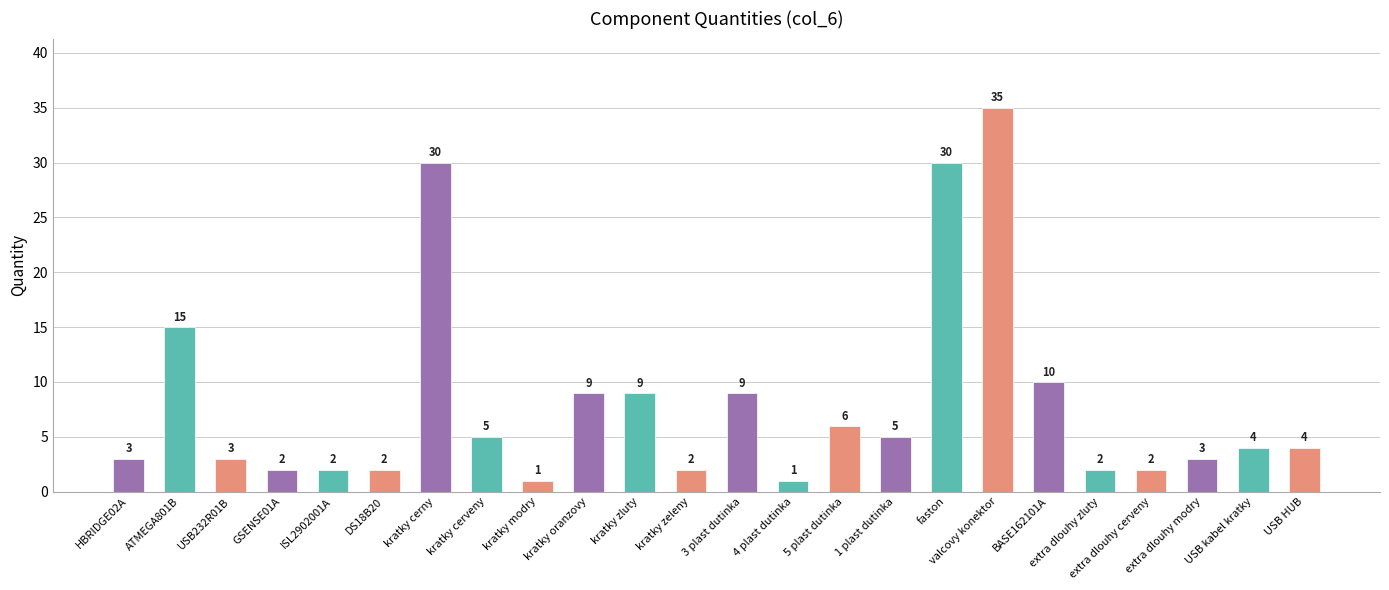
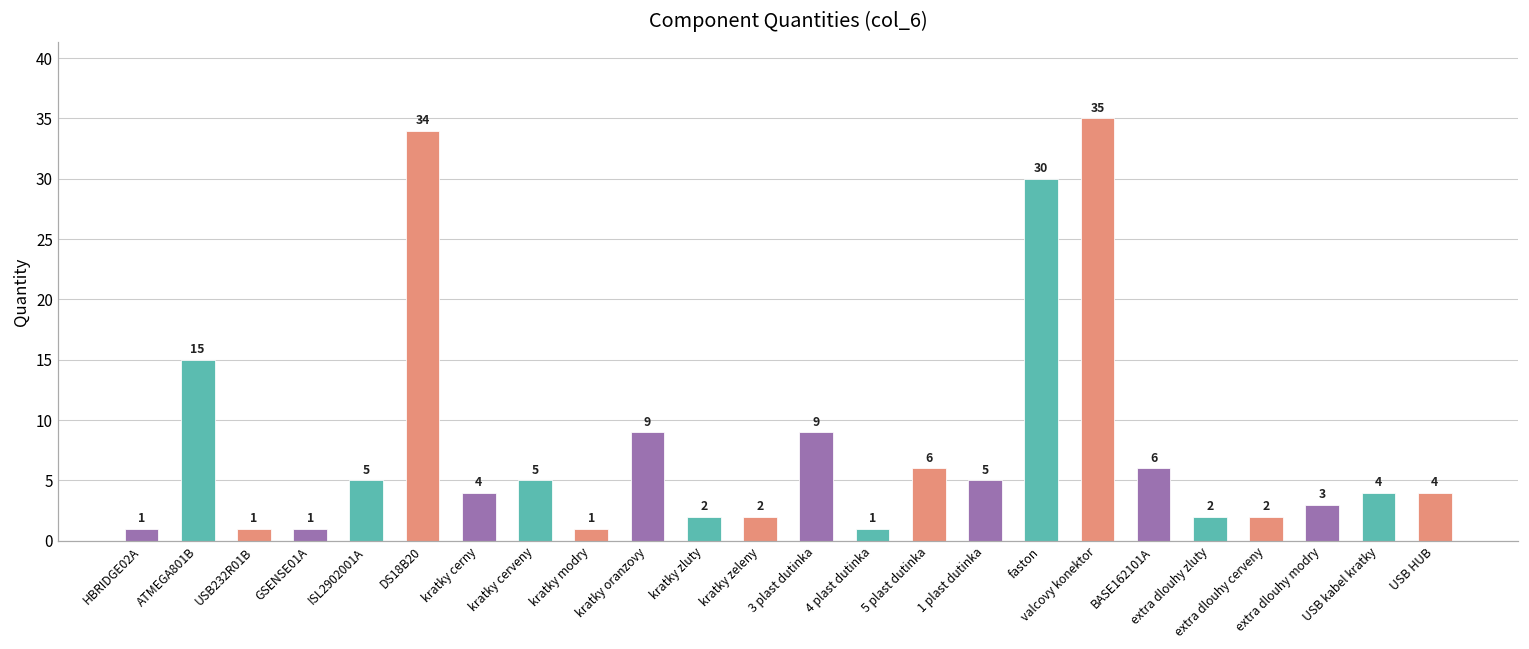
  {
-   "HBRIDGE02A": 3,
+   "HBRIDGE02A": 1,
    "ATMEGA801B": 15,
-   "USB232R01B": 3,
-   "GSENSE01A": 2,
-   "ISL2902001A": 2,
-   "DS18B20": 2,
-   "kratky cerny": 30,
+   "USB232R01B": 1,
+   "GSENSE01A": 1,
+   "ISL2902001A": 5,
+   "DS18B20": 34,
+   "kratky cerny": 4,
    "kratky cerveny": 5,
    "kratky modry": 1,
    "kratky oranzovy": 9,
-   "kratky zluty": 9,
+   "kratky zluty": 2,
    "kratky zeleny": 2,
    "3 plast dutinka": 9,
    "4 plast dutinka": 1,
    "5 plast dutinka": 6,
    "1 plast dutinka": 5,
    "faston": 30,
    "valcovy konektor": 35,
-   "BASE162101A": 10,
+   "BASE162101A": 6,
    "extra dlouhy zluty": 2,
    "extra dlouhy cerveny": 2,
    "extra dlouhy modry": 3,
    "USB kabel kratky": 4,
    "USB HUB": 4
  }
